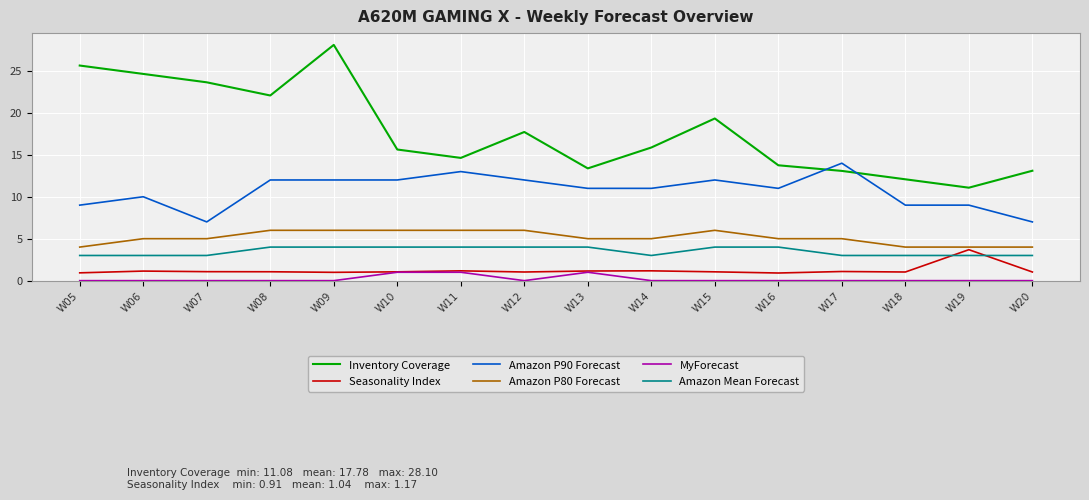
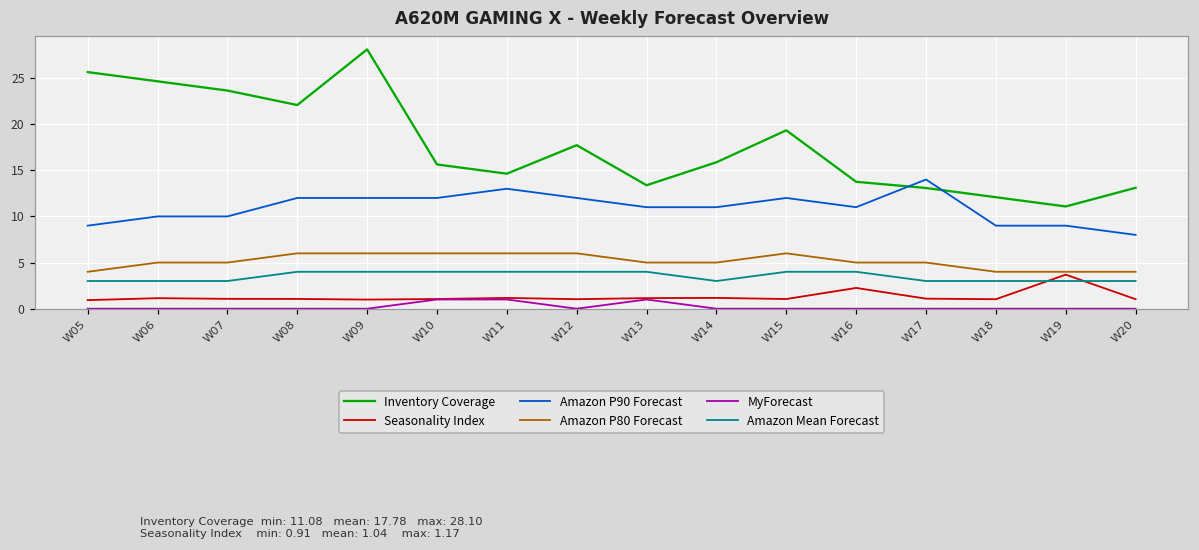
  {
    "Inventory Coverage": {
      "W05": 26,
      "W06": 25,
      "W07": 24,
      "W08": 22,
      "W09": 28,
      "W10": 16,
      "W11": 15,
      "W12": 18,
      "W13": 13,
      "W14": 16,
      "W15": 19,
      "W16": 14,
      "W17": 13,
      "W18": 12,
      "W19": 11,
      "W20": 13
    },
    "Seasonality Index": {
      "W05": 1,
      "W06": 1,
      "W07": 1,
      "W08": 1,
      "W09": 1,
      "W12": 1,
      "W14": 1,
      "W15": 1,
-     "W16": 1,
+     "W16": 2,
      "W17": 1,
      "W18": 1,
      "W19": 4,
      "W20": 1
    },
    "Amazon P90 Forecast": {
      "W05": 9,
      "W06": 10,
-     "W07": 7,
+     "W07": 10,
      "W08": 12,
      "W09": 12,
      "W10": 12,
      "W11": 13,
      "W12": 12,
      "W13": 11,
      "W14": 11,
      "W15": 12,
      "W16": 11,
      "W17": 14,
      "W18": 9,
      "W19": 9,
-     "W20": 7
+     "W20": 8
    },
    "Amazon P80 Forecast": {
      "W05": 4,
      "W06": 5,
      "W07": 5,
      "W08": 6,
      "W09": 6,
      "W10": 6,
      "W11": 6,
      "W12": 6,
      "W13": 5,
      "W14": 5,
      "W15": 6,
      "W16": 5,
      "W17": 5,
      "W18": 4,
      "W19": 4,
      "W20": 4
    },
    "MyForecast": {
      "W05": 0,
      "W06": 0,
      "W07": 0,
      "W08": 0,
      "W09": 0,
      "W12": 0,
      "W14": 0,
      "W15": 0,
      "W16": 0,
      "W17": 0,
      "W18": 0,
      "W19": 0,
      "W20": 0
    },
    "Amazon Mean Forecast": {
      "W05": 3,
      "W06": 3,
      "W07": 3,
      "W08": 4,
      "W09": 4,
      "W10": 4,
      "W11": 4,
      "W12": 4,
      "W13": 4,
      "W14": 3,
      "W15": 4,
      "W16": 4,
      "W17": 3,
      "W18": 3,
      "W19": 3,
      "W20": 3
    }
  }
